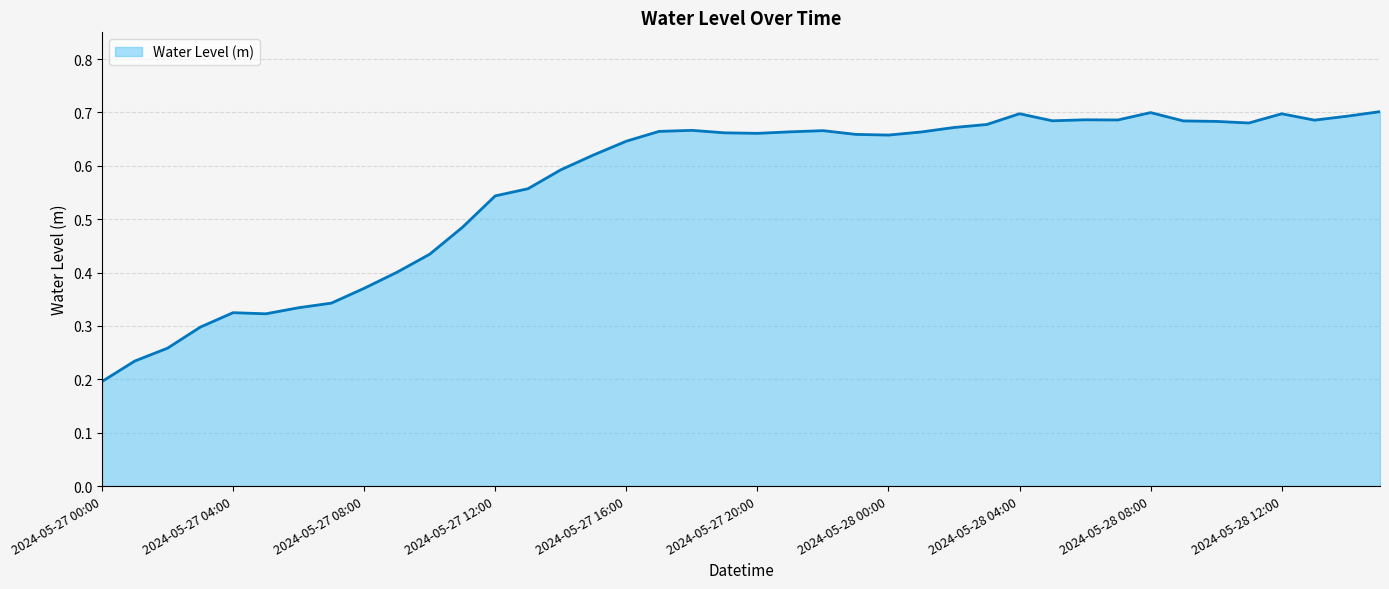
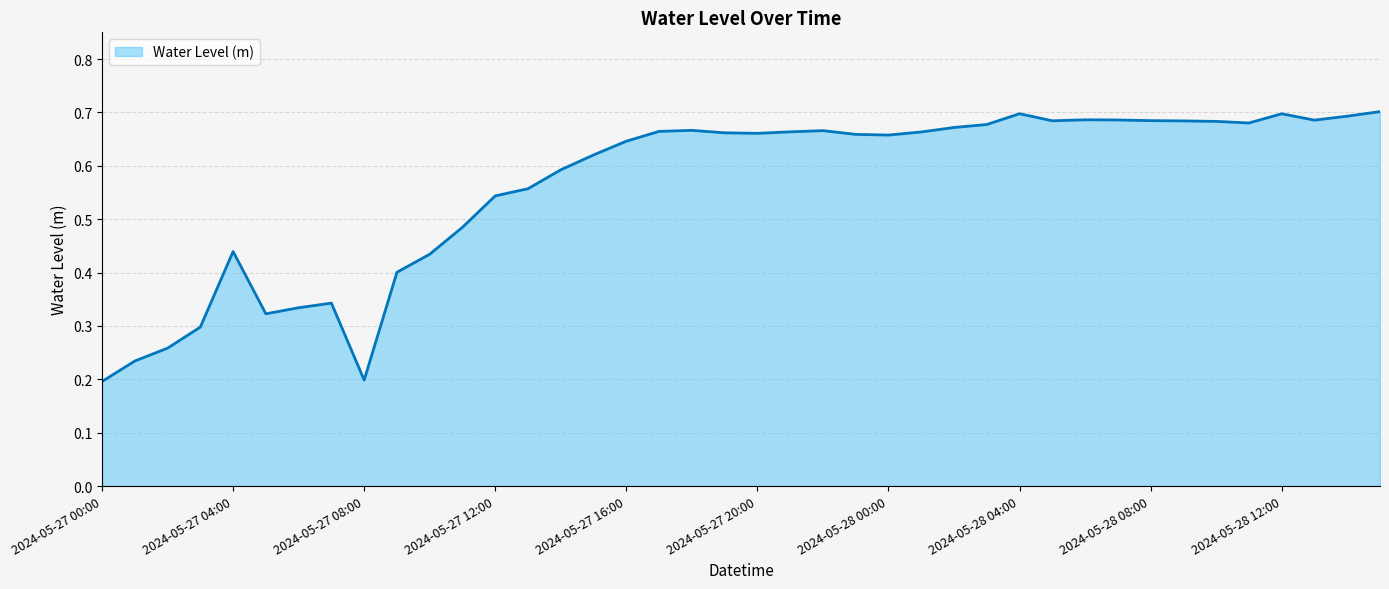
  {
    "2024-05-27 00:00": 0.20,
-   "2024-05-27 04:00": 0.32,
-   "2024-05-27 08:00": 0.37,
+   "2024-05-27 04:00": 0.44,
+   "2024-05-27 08:00": 0.20,
    "2024-05-27 12:00": 0.54,
    "2024-05-27 16:00": 0.65,
    "2024-05-27 20:00": 0.66,
    "2024-05-28 00:00": 0.66,
    "2024-05-28 04:00": 0.70,
-   "2024-05-28 08:00": 0.70,
+   "2024-05-28 08:00": 0.68,
    "2024-05-28 12:00": 0.70
  }
